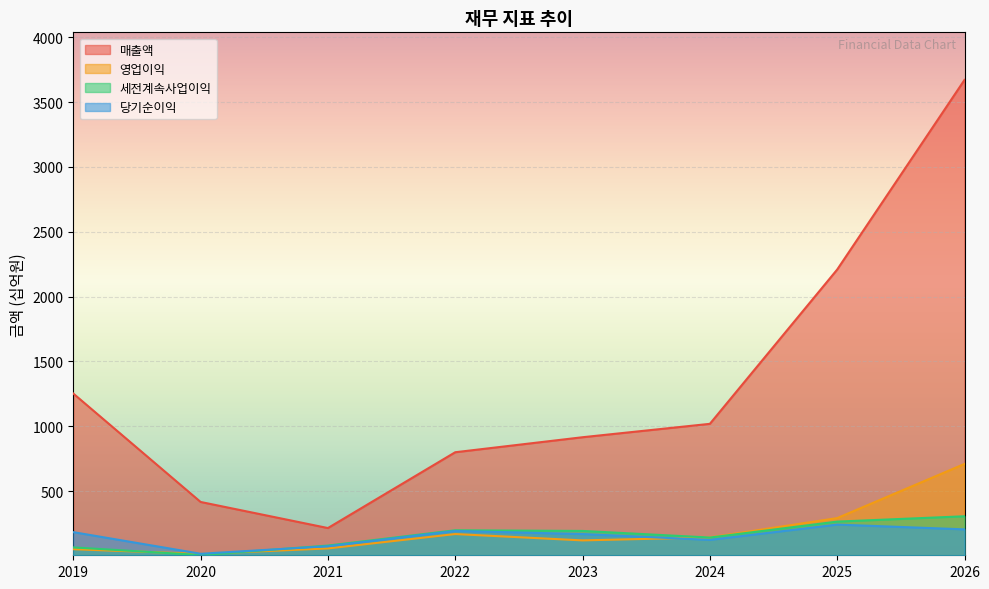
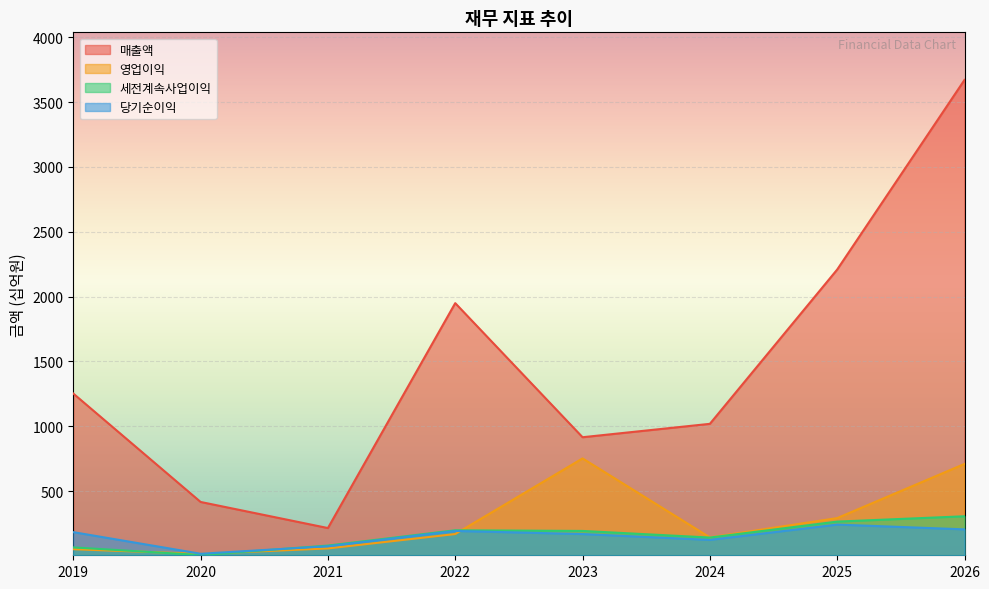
  {
    "매출액": {
      "2019": 1250,
      "2020": 420,
      "2021": 210,
-     "2022": 800,
+     "2022": 1950,
      "2023": 910,
      "2024": 1020,
      "2025": 2210,
      "2026": 3670
    },
    "영업이익": {
      "2022": 170,
-     "2023": 120,
+     "2023": 750,
      "2025": 290,
      "2026": 710
    },
    "세전계속사업이익": {
      "2023": 190,
      "2025": 260,
      "2026": 310
    },
    "당기순이익": {
      "2019": 180,
      "2023": 170,
      "2025": 240,
      "2026": 200
    }
  }
